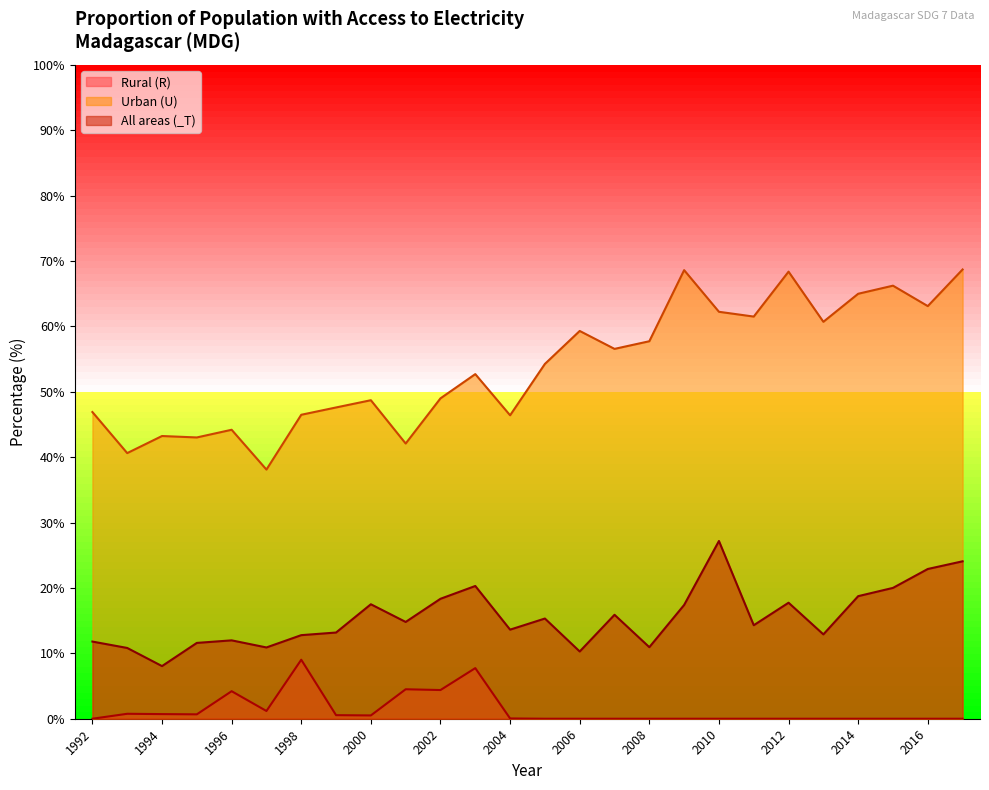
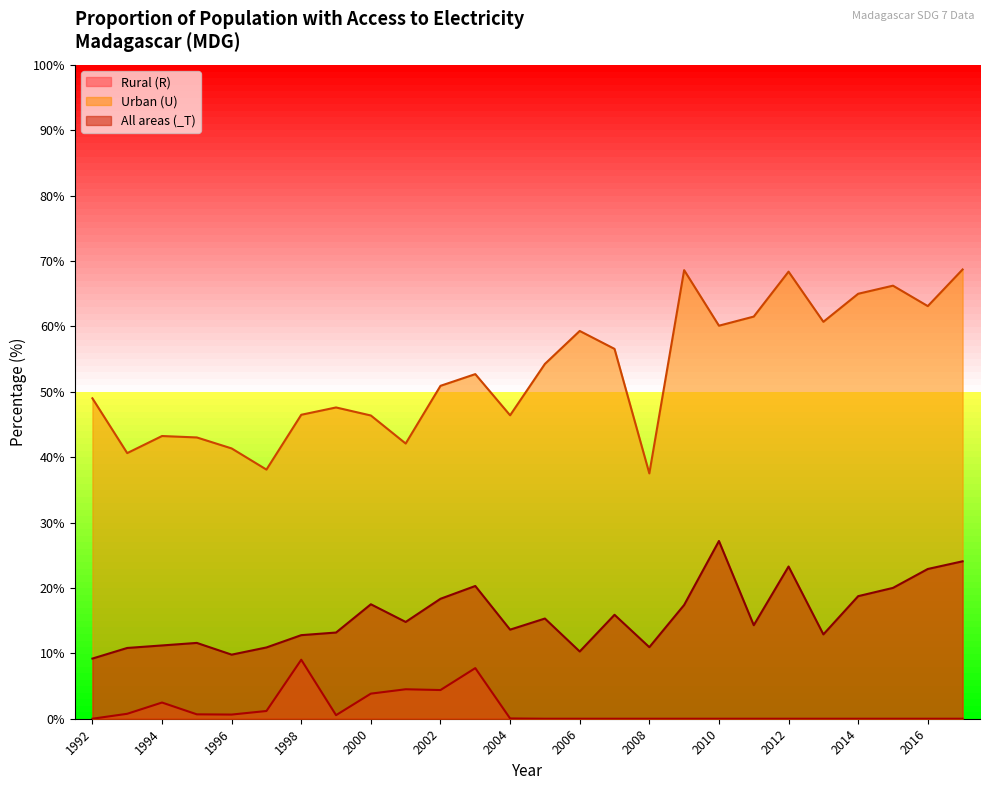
  {
    "Rural (R)": {
      "1992": "0%",
-     "1994": "1%",
-     "1996": "4%",
+     "1994": "2%",
+     "1996": "1%",
      "1998": "9%",
-     "2000": "1%",
+     "2000": "4%",
      "2002": "4%",
      "2004": "0%",
      "2006": "0%",
      "2008": "0%",
      "2010": "0%",
      "2012": "0%",
      "2014": "0%",
      "2016": "0%"
    },
    "Urban (U)": {
-     "1992": "47%",
+     "1992": "49%",
      "1994": "43%",
-     "1996": "44%",
+     "1996": "41%",
      "1998": "46%",
-     "2000": "49%",
-     "2002": "49%",
+     "2000": "46%",
+     "2002": "51%",
      "2004": "46%",
      "2006": "59%",
-     "2008": "58%",
-     "2010": "62%",
+     "2008": "38%",
+     "2010": "60%",
      "2012": "68%",
      "2014": "65%",
      "2016": "63%"
    },
    "All areas (_T)": {
-     "1992": "12%",
-     "1994": "8%",
-     "1996": "12%",
+     "1992": "9%",
+     "1994": "11%",
+     "1996": "10%",
      "1998": "13%",
      "2000": "18%",
      "2002": "18%",
      "2004": "14%",
      "2006": "10%",
      "2008": "11%",
      "2010": "27%",
-     "2012": "18%",
+     "2012": "23%",
      "2014": "19%",
      "2016": "23%"
    }
  }
